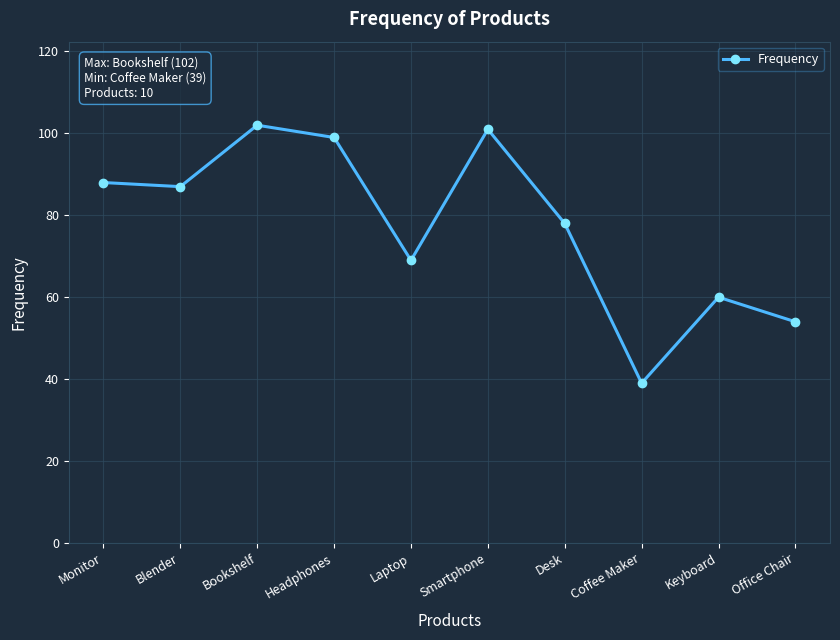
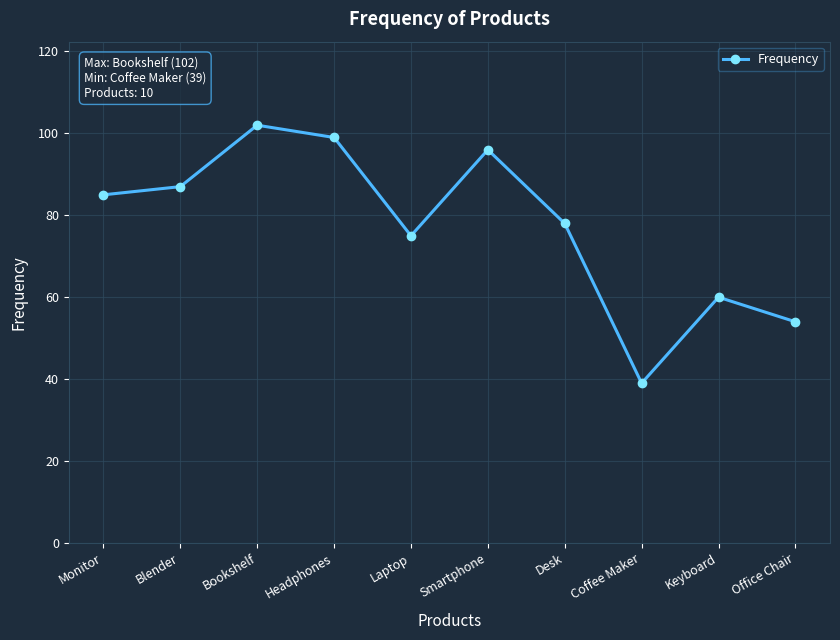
  {
-   "Monitor": 88,
+   "Monitor": 85,
    "Blender": 87,
    "Bookshelf": 102,
    "Headphones": 99,
-   "Laptop": 69,
-   "Smartphone": 101,
+   "Laptop": 75,
+   "Smartphone": 96,
    "Desk": 78,
    "Coffee Maker": 39,
    "Keyboard": 60,
    "Office Chair": 54
  }
